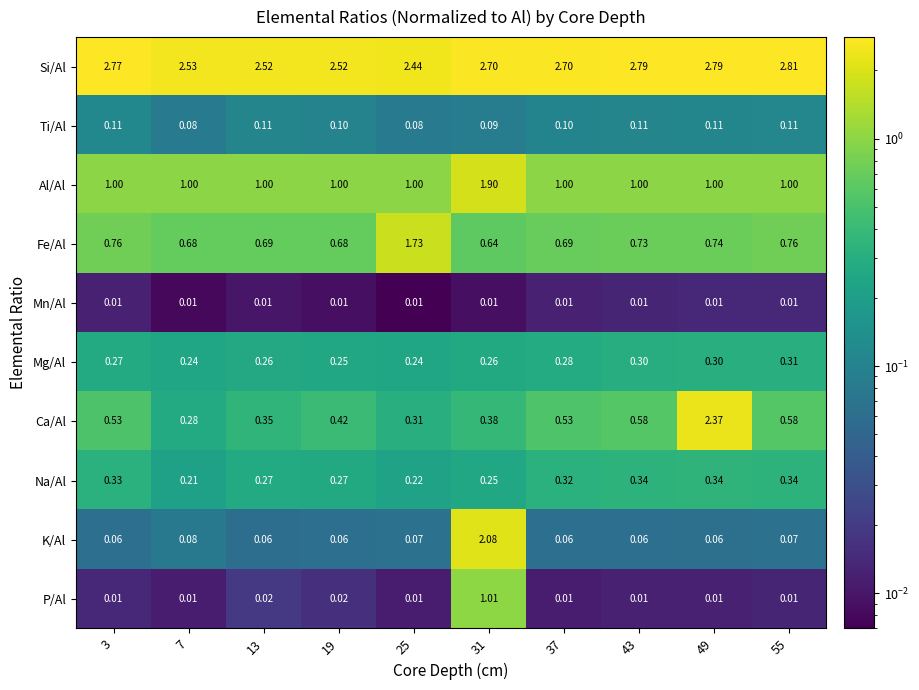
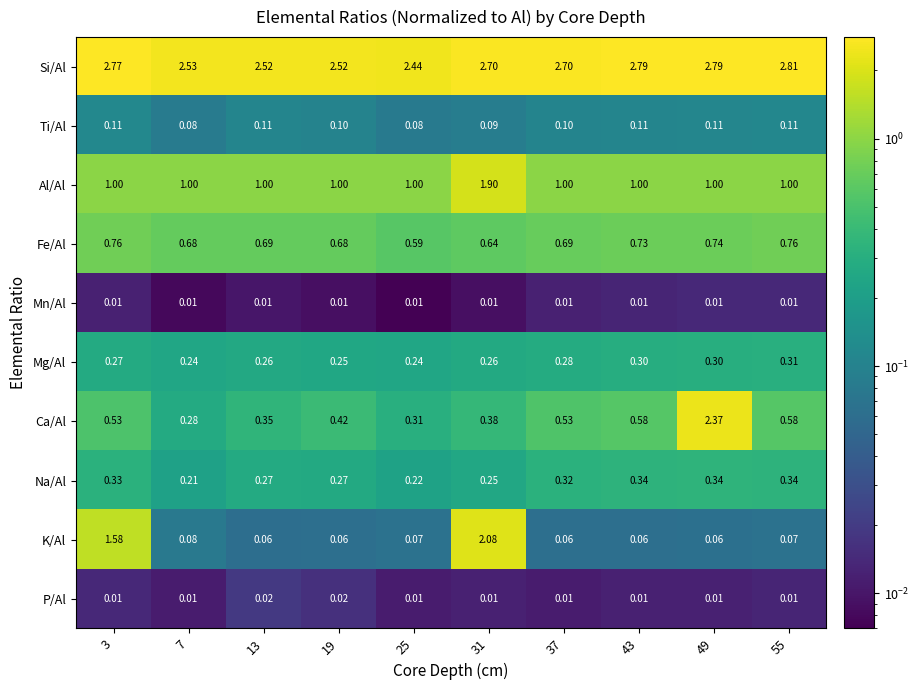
  {
    "Si/Al": {
      "3": 2.77,
      "7": 2.53,
      "13": 2.52,
      "19": 2.52,
      "25": 2.44,
      "31": 2.70,
      "37": 2.70,
      "43": 2.79,
      "49": 2.79,
      "55": 2.81
    },
    "Ti/Al": {
      "3": 0.11,
      "7": 0.08,
      "13": 0.11,
      "19": 0.10,
      "25": 0.08,
      "31": 0.09,
      "37": 0.10,
      "43": 0.11,
      "49": 0.11,
      "55": 0.11
    },
    "Al/Al": {
      "3": 1.00,
      "7": 1.00,
      "13": 1.00,
      "19": 1.00,
      "25": 1.00,
      "31": 1.90,
      "37": 1.00,
      "43": 1.00,
      "49": 1.00,
      "55": 1.00
    },
    "Fe/Al": {
      "3": 0.76,
      "7": 0.68,
      "13": 0.69,
      "19": 0.68,
-     "25": 1.73,
+     "25": 0.59,
      "31": 0.64,
      "37": 0.69,
      "43": 0.73,
      "49": 0.74,
      "55": 0.76
    },
    "Mn/Al": {
      "3": 0.01,
      "7": 0.01,
      "13": 0.01,
      "19": 0.01,
      "25": 0.01,
      "31": 0.01,
      "37": 0.01,
      "43": 0.01,
      "49": 0.01,
      "55": 0.01
    },
    "Mg/Al": {
      "3": 0.27,
      "7": 0.24,
      "13": 0.26,
      "19": 0.25,
      "25": 0.24,
      "31": 0.26,
      "37": 0.28,
      "43": 0.30,
      "49": 0.30,
      "55": 0.31
    },
    "Ca/Al": {
      "3": 0.53,
      "7": 0.28,
      "13": 0.35,
      "19": 0.42,
      "25": 0.31,
      "31": 0.38,
      "37": 0.53,
      "43": 0.58,
      "49": 2.37,
      "55": 0.58
    },
    "Na/Al": {
      "3": 0.33,
      "7": 0.21,
      "13": 0.27,
      "19": 0.27,
      "25": 0.22,
      "31": 0.25,
      "37": 0.32,
      "43": 0.34,
      "49": 0.34,
      "55": 0.34
    },
    "K/Al": {
-     "3": 0.06,
+     "3": 1.58,
      "7": 0.08,
      "13": 0.06,
      "19": 0.06,
      "25": 0.07,
      "31": 2.08,
      "37": 0.06,
      "43": 0.06,
      "49": 0.06,
      "55": 0.07
    },
    "P/Al": {
      "3": 0.01,
      "7": 0.01,
      "13": 0.02,
      "19": 0.02,
      "25": 0.01,
-     "31": 1.01,
+     "31": 0.01,
      "37": 0.01,
      "43": 0.01,
      "49": 0.01,
      "55": 0.01
    }
  }
